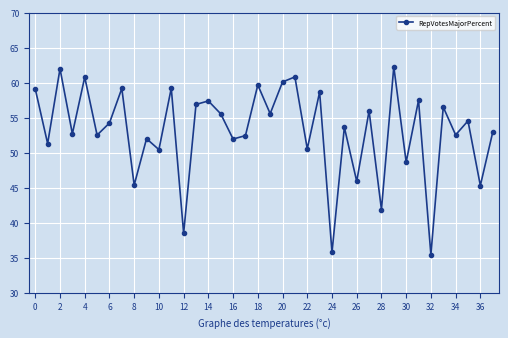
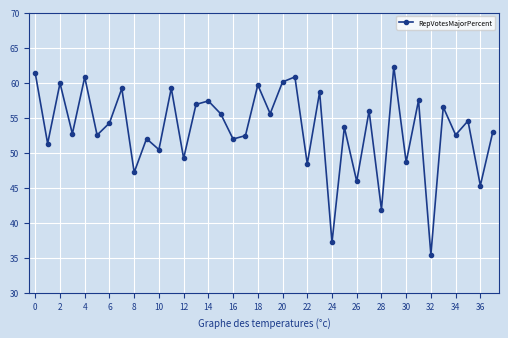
  {
-   "0": 59,
-   "2": 62,
+   "0": 61,
+   "2": 60,
    "4": 61,
    "6": 54,
-   "8": 45,
+   "8": 47,
    "10": 50,
-   "12": 38,
+   "12": 49,
    "14": 57,
    "16": 52,
    "18": 60,
    "20": 60,
-   "22": 51,
-   "24": 36,
+   "22": 48,
+   "24": 37,
    "26": 46,
    "28": 42,
    "30": 49,
    "32": 35,
    "34": 53,
    "36": 45
  }
